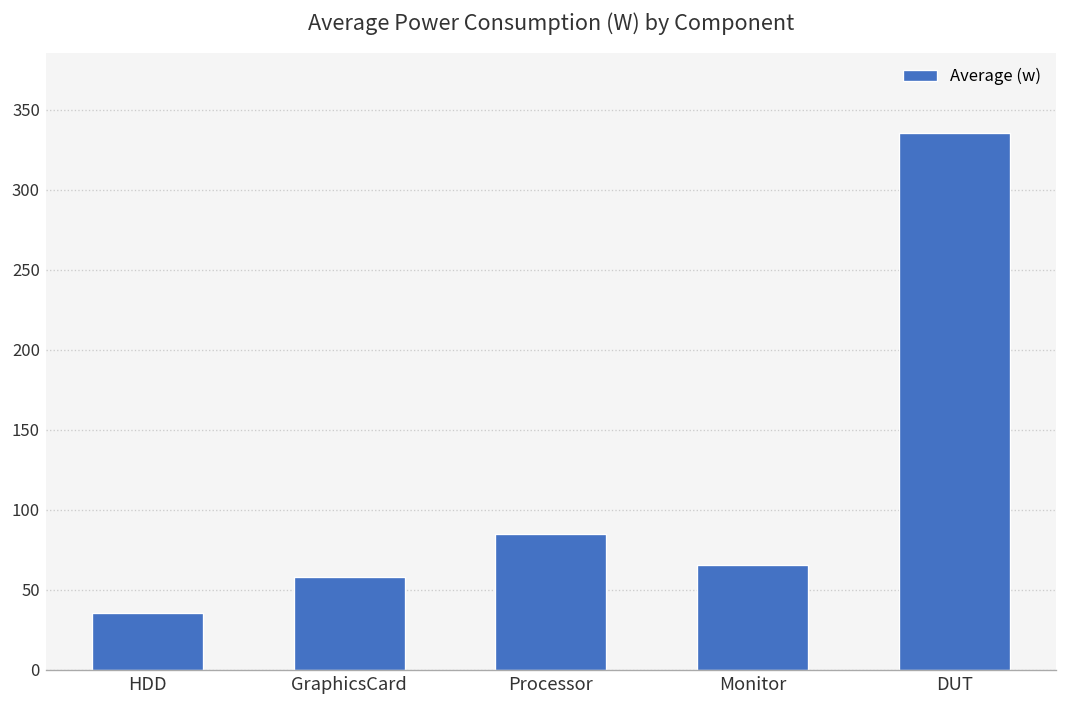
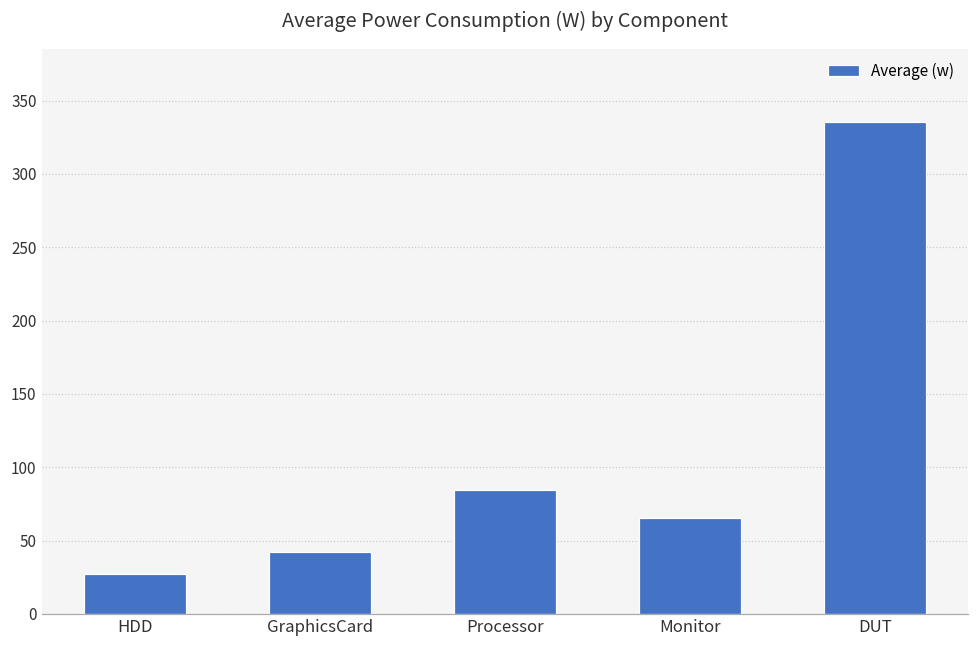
  {
-   "HDD": 35,
-   "GraphicsCard": 58,
+   "HDD": 27,
+   "GraphicsCard": 42,
    "Processor": 85,
    "Monitor": 65,
    "DUT": 335
  }
